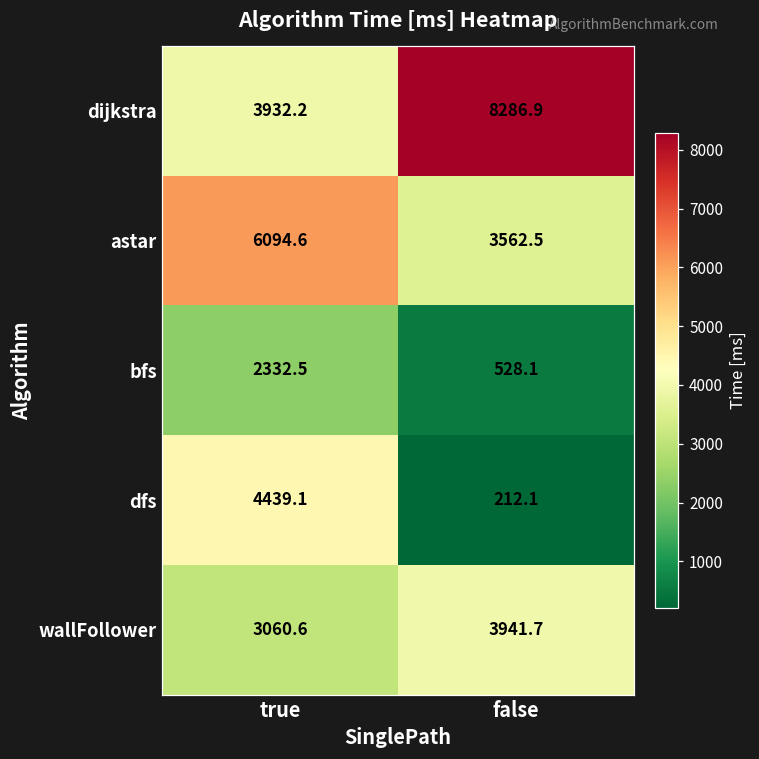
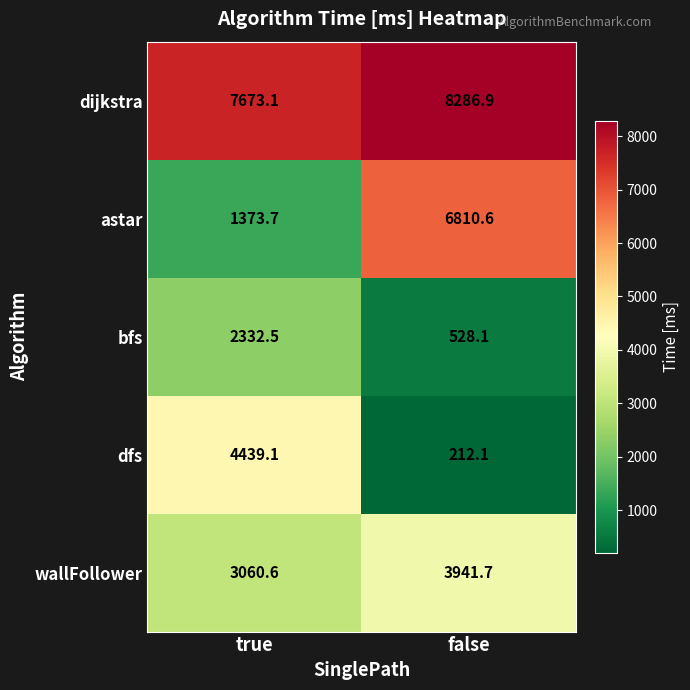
  {
    "dijkstra": {
-     "true": 3932.2,
+     "true": 7673.1,
      "false": 8286.9
    },
    "astar": {
-     "true": 6094.6,
-     "false": 3562.5
+     "true": 1373.7,
+     "false": 6810.6
    },
    "bfs": {
      "true": 2332.5,
      "false": 528.1
    },
    "dfs": {
      "true": 4439.1,
      "false": 212.1
    },
    "wallFollower": {
      "true": 3060.6,
      "false": 3941.7
    }
  }
